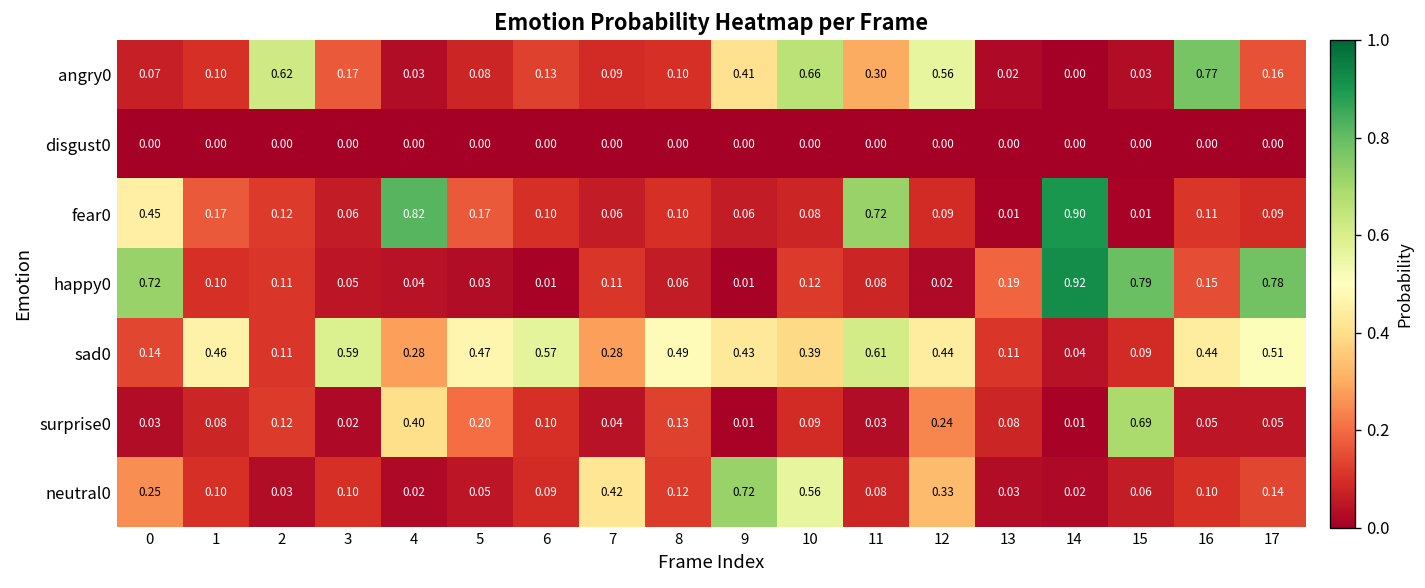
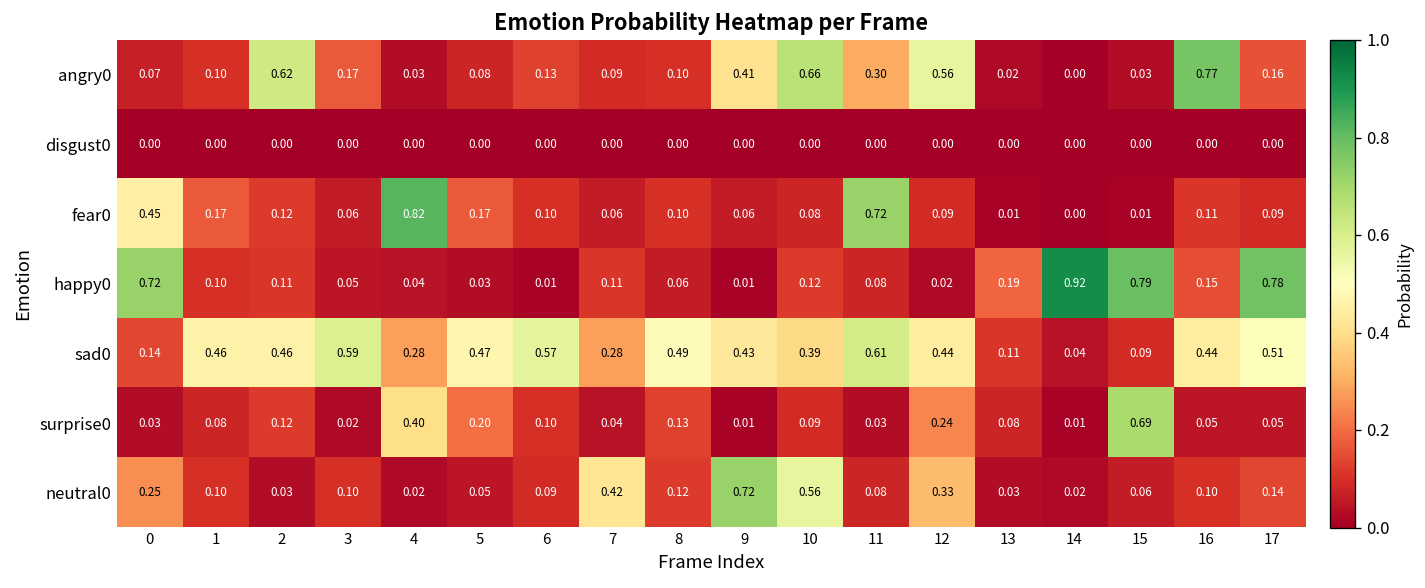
  {
    "angry0": {
      "0": 0.07,
      "1": 0.10,
      "2": 0.62,
      "3": 0.17,
      "4": 0.03,
      "5": 0.08,
      "6": 0.13,
      "7": 0.09,
      "8": 0.10,
      "9": 0.41,
      "10": 0.66,
      "11": 0.30,
      "12": 0.56,
      "13": 0.02,
      "14": 0.00,
      "15": 0.03,
      "16": 0.77,
      "17": 0.16
    },
    "disgust0": {
      "0": 0.00,
      "1": 0.00,
      "2": 0.00,
      "3": 0.00,
      "4": 0.00,
      "5": 0.00,
      "6": 0.00,
      "7": 0.00,
      "8": 0.00,
      "9": 0.00,
      "10": 0.00,
      "11": 0.00,
      "12": 0.00,
      "13": 0.00,
      "14": 0.00,
      "15": 0.00,
      "16": 0.00,
      "17": 0.00
    },
    "fear0": {
      "0": 0.45,
      "1": 0.17,
      "2": 0.12,
      "3": 0.06,
      "4": 0.82,
      "5": 0.17,
      "6": 0.10,
      "7": 0.06,
      "8": 0.10,
      "9": 0.06,
      "10": 0.08,
      "11": 0.72,
      "12": 0.09,
      "13": 0.01,
-     "14": 0.90,
+     "14": 0.00,
      "15": 0.01,
      "16": 0.11,
      "17": 0.09
    },
    "happy0": {
      "0": 0.72,
      "1": 0.10,
      "2": 0.11,
      "3": 0.05,
      "4": 0.04,
      "5": 0.03,
      "6": 0.01,
      "7": 0.11,
      "8": 0.06,
      "9": 0.01,
      "10": 0.12,
      "11": 0.08,
      "12": 0.02,
      "13": 0.19,
      "14": 0.92,
      "15": 0.79,
      "16": 0.15,
      "17": 0.78
    },
    "sad0": {
      "0": 0.14,
      "1": 0.46,
-     "2": 0.11,
+     "2": 0.46,
      "3": 0.59,
      "4": 0.28,
      "5": 0.47,
      "6": 0.57,
      "7": 0.28,
      "8": 0.49,
      "9": 0.43,
      "10": 0.39,
      "11": 0.61,
      "12": 0.44,
      "13": 0.11,
      "14": 0.04,
      "15": 0.09,
      "16": 0.44,
      "17": 0.51
    },
    "surprise0": {
      "0": 0.03,
      "1": 0.08,
      "2": 0.12,
      "3": 0.02,
      "4": 0.40,
      "5": 0.20,
      "6": 0.10,
      "7": 0.04,
      "8": 0.13,
      "9": 0.01,
      "10": 0.09,
      "11": 0.03,
      "12": 0.24,
      "13": 0.08,
      "14": 0.01,
      "15": 0.69,
      "16": 0.05,
      "17": 0.05
    },
    "neutral0": {
      "0": 0.25,
      "1": 0.10,
      "2": 0.03,
      "3": 0.10,
      "4": 0.02,
      "5": 0.05,
      "6": 0.09,
      "7": 0.42,
      "8": 0.12,
      "9": 0.72,
      "10": 0.56,
      "11": 0.08,
      "12": 0.33,
      "13": 0.03,
      "14": 0.02,
      "15": 0.06,
      "16": 0.10,
      "17": 0.14
    }
  }
